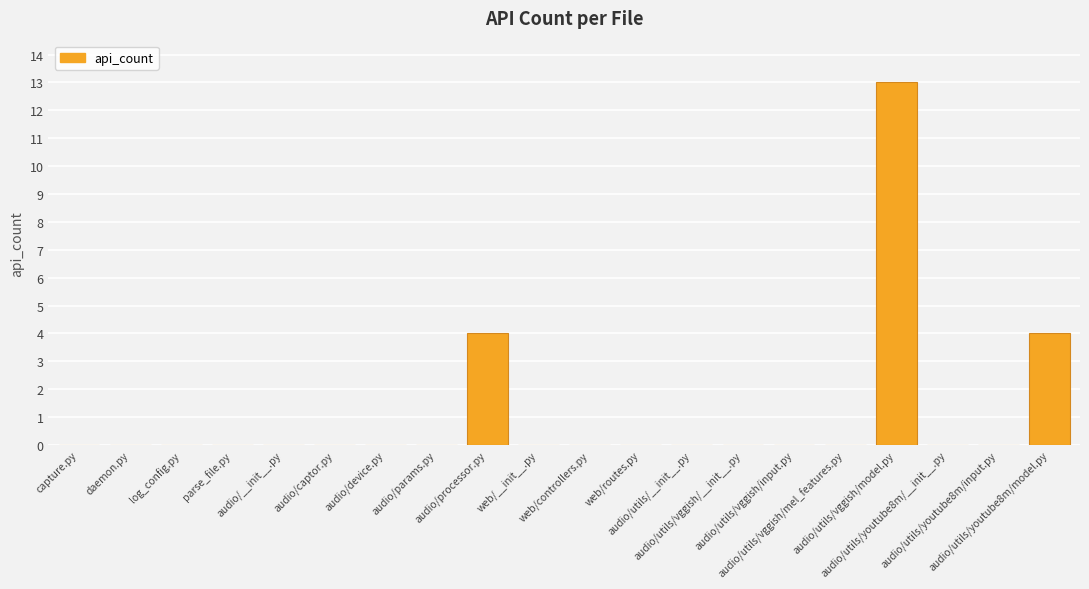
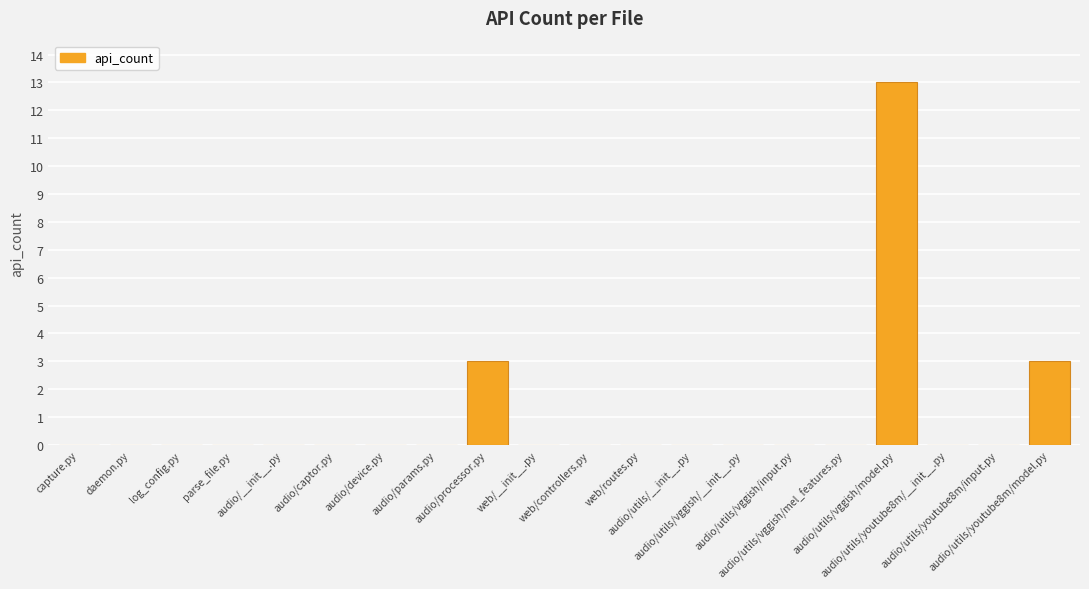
  {
    "capture.py": 0,
    "daemon.py": 0,
    "log_config.py": 0,
    "parse_file.py": 0,
    "audio/__init__.py": 0,
    "audio/captor.py": 0,
    "audio/device.py": 0,
    "audio/params.py": 0,
-   "audio/processor.py": 4,
+   "audio/processor.py": 3,
    "web/__init__.py": 0,
    "web/controllers.py": 0,
    "web/routes.py": 0,
    "audio/utils/__init__.py": 0,
    "audio/utils/vggish/__init__.py": 0,
    "audio/utils/vggish/input.py": 0,
    "audio/utils/vggish/mel_features.py": 0,
    "audio/utils/vggish/model.py": 13,
    "audio/utils/youtube8m/__init__.py": 0,
    "audio/utils/youtube8m/input.py": 0,
-   "audio/utils/youtube8m/model.py": 4
+   "audio/utils/youtube8m/model.py": 3
  }
